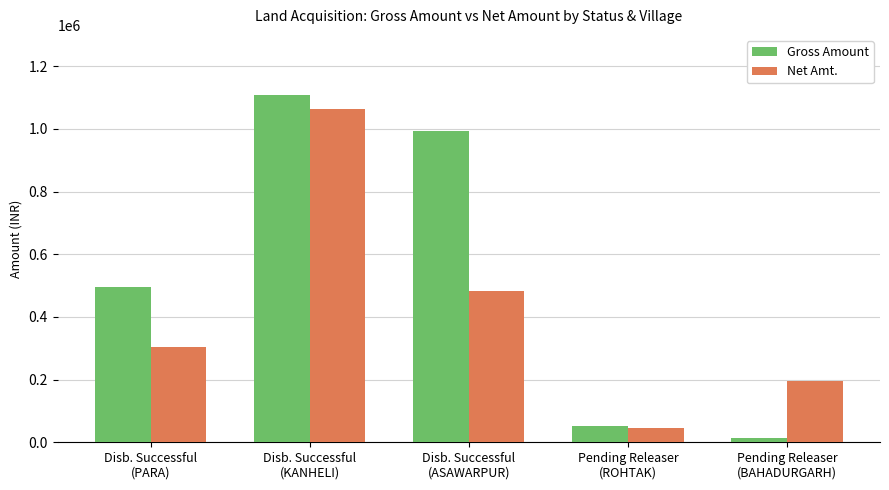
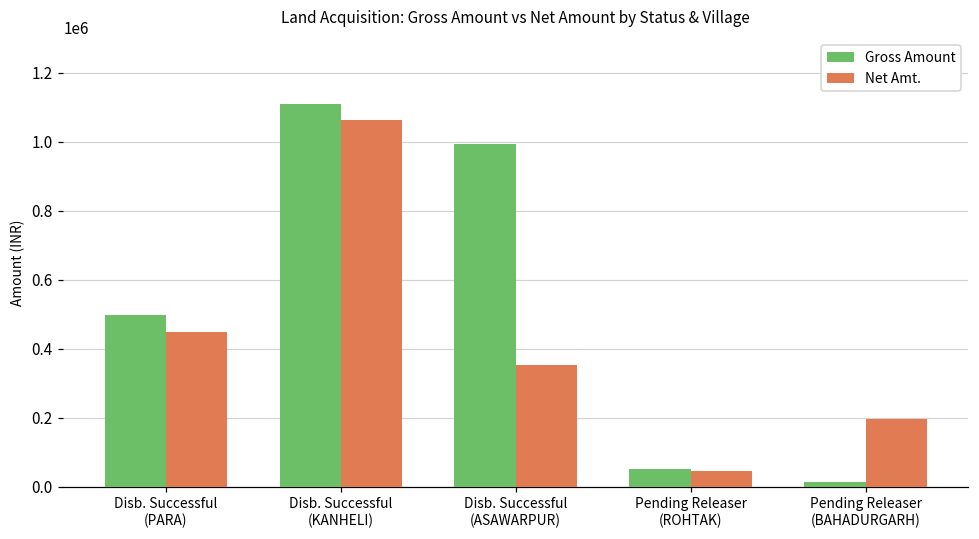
  {
    "Gross Amount": {
      "Disb. Successful (PARA)": 500000,
      "Disb. Successful (KANHELI)": 1110000,
      "Disb. Successful (ASAWARPUR)": 990000,
      "Pending Releaser (ROHTAK)": 50000,
      "Pending Releaser (BAHADURGARH)": 10000
    },
    "Net Amt.": {
-     "Disb. Successful (PARA)": 300000,
+     "Disb. Successful (PARA)": 450000,
      "Disb. Successful (KANHELI)": 1060000,
-     "Disb. Successful (ASAWARPUR)": 480000,
+     "Disb. Successful (ASAWARPUR)": 350000,
      "Pending Releaser (ROHTAK)": 50000,
      "Pending Releaser (BAHADURGARH)": 200000
    }
  }
